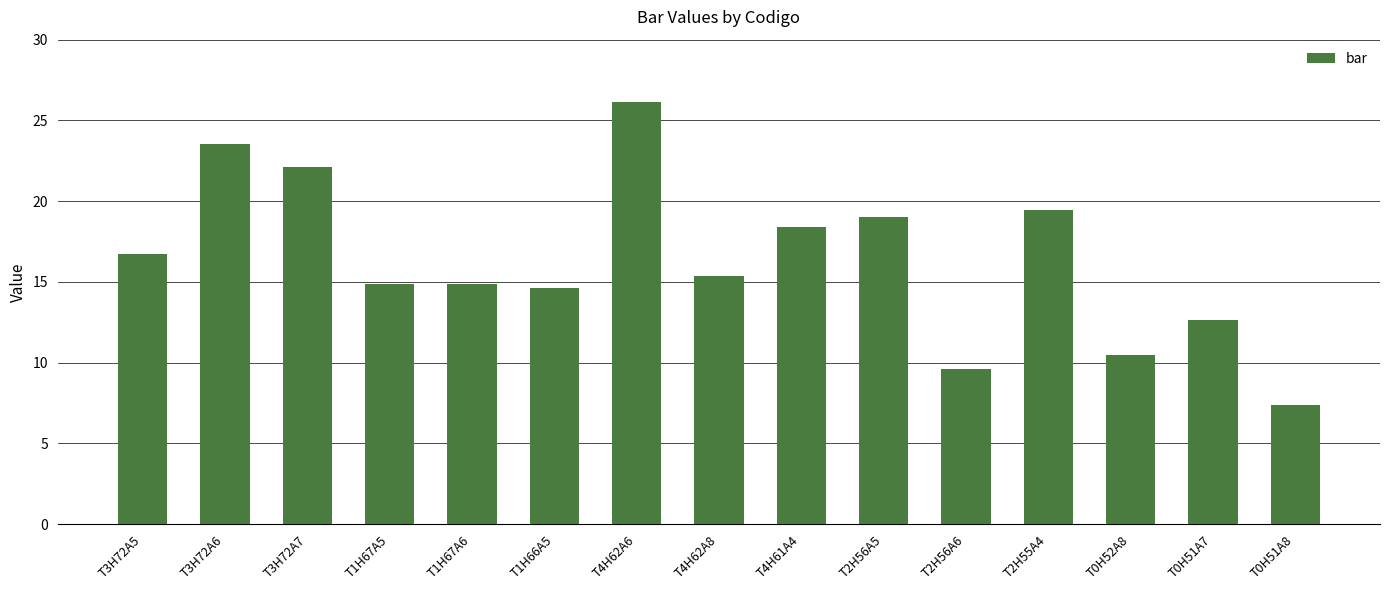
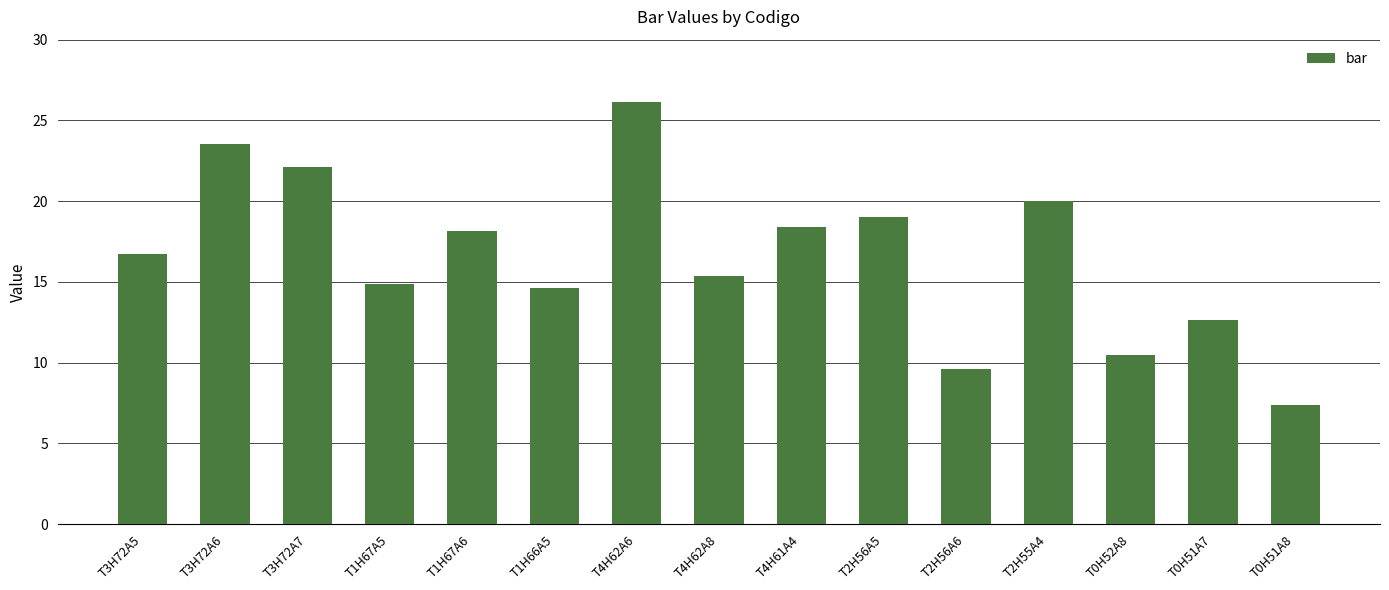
  {
    "T3H72A5": 16.8,
    "T3H72A6": 23.5,
    "T3H72A7": 22.1,
    "T1H67A5": 14.9,
-   "T1H67A6": 14.9,
+   "T1H67A6": 18.1,
    "T1H66A5": 14.6,
    "T4H62A6": 26.1,
    "T4H62A8": 15.4,
    "T4H61A4": 18.4,
    "T2H56A5": 19.0,
    "T2H56A6": 9.6,
-   "T2H55A4": 19.4,
+   "T2H55A4": 20.0,
    "T0H52A8": 10.5,
    "T0H51A7": 12.7,
    "T0H51A8": 7.4
  }
